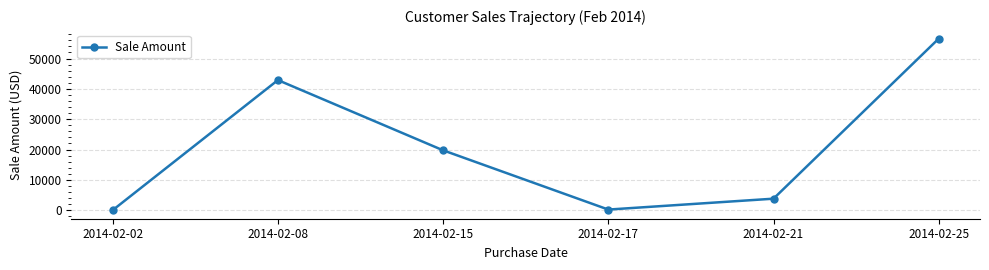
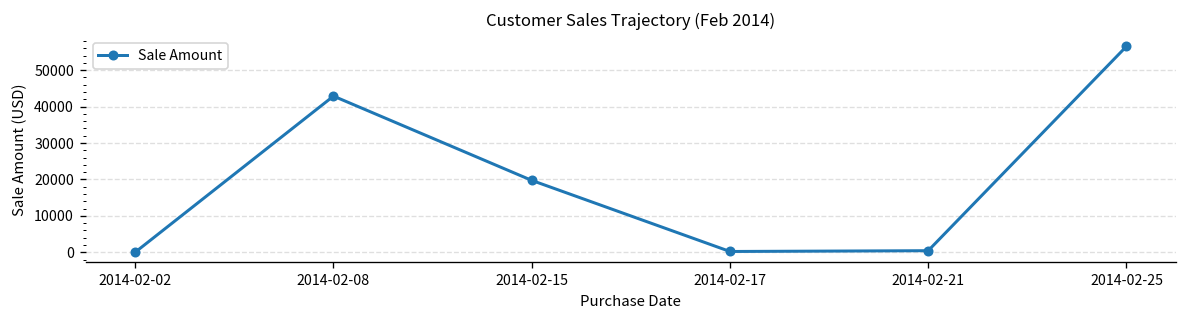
  {
    "2014-02-02": 0,
    "2014-02-08": 43000,
    "2014-02-15": 20000,
    "2014-02-17": 0,
-   "2014-02-21": 4000,
+   "2014-02-21": 0,
    "2014-02-25": 57000
  }
